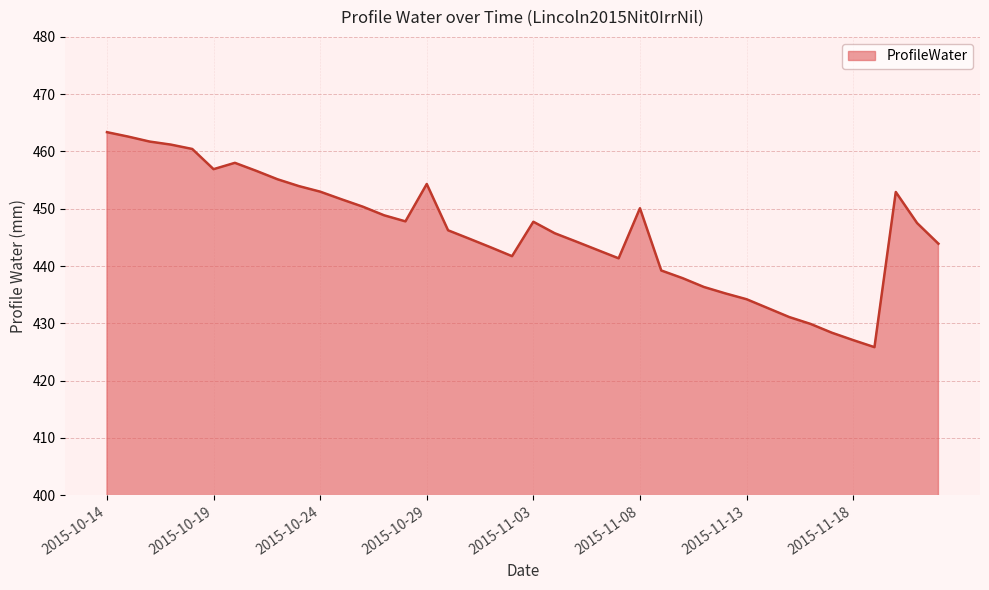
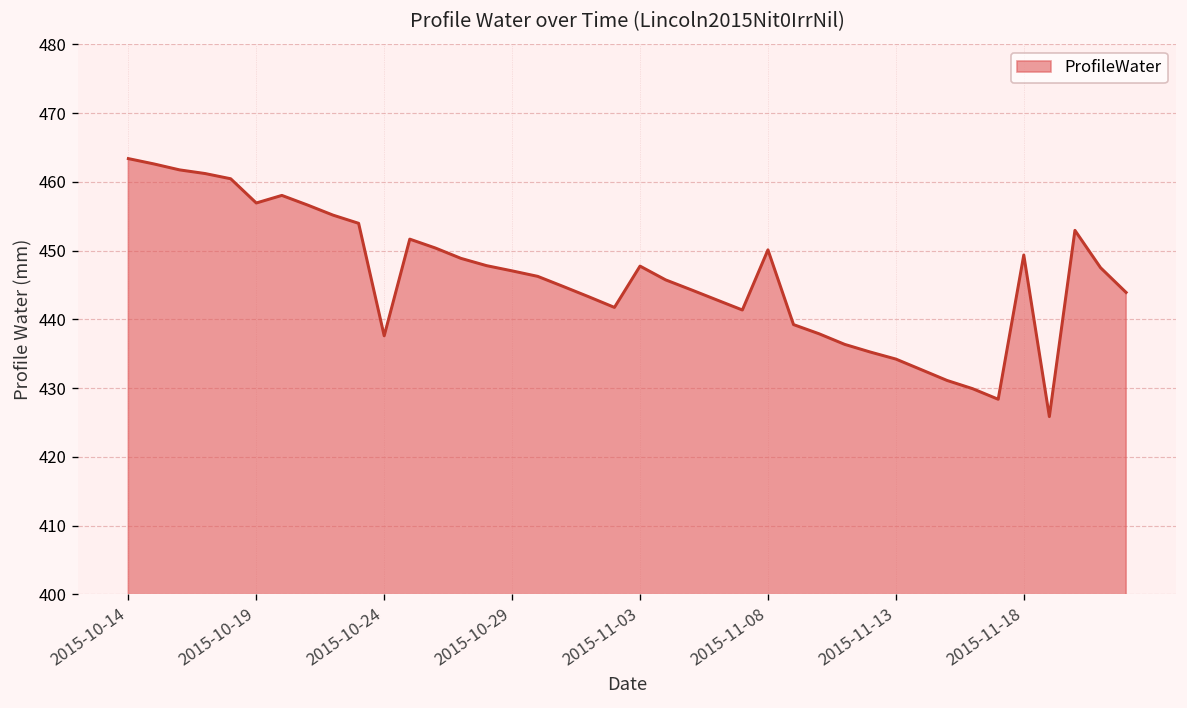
  {
    "2015-10-14": 463,
    "2015-10-19": 457,
-   "2015-10-24": 453,
-   "2015-10-29": 454,
+   "2015-10-24": 438,
+   "2015-10-29": 447,
    "2015-11-03": 448,
    "2015-11-08": 450,
    "2015-11-13": 434,
-   "2015-11-18": 427
+   "2015-11-18": 449
  }
